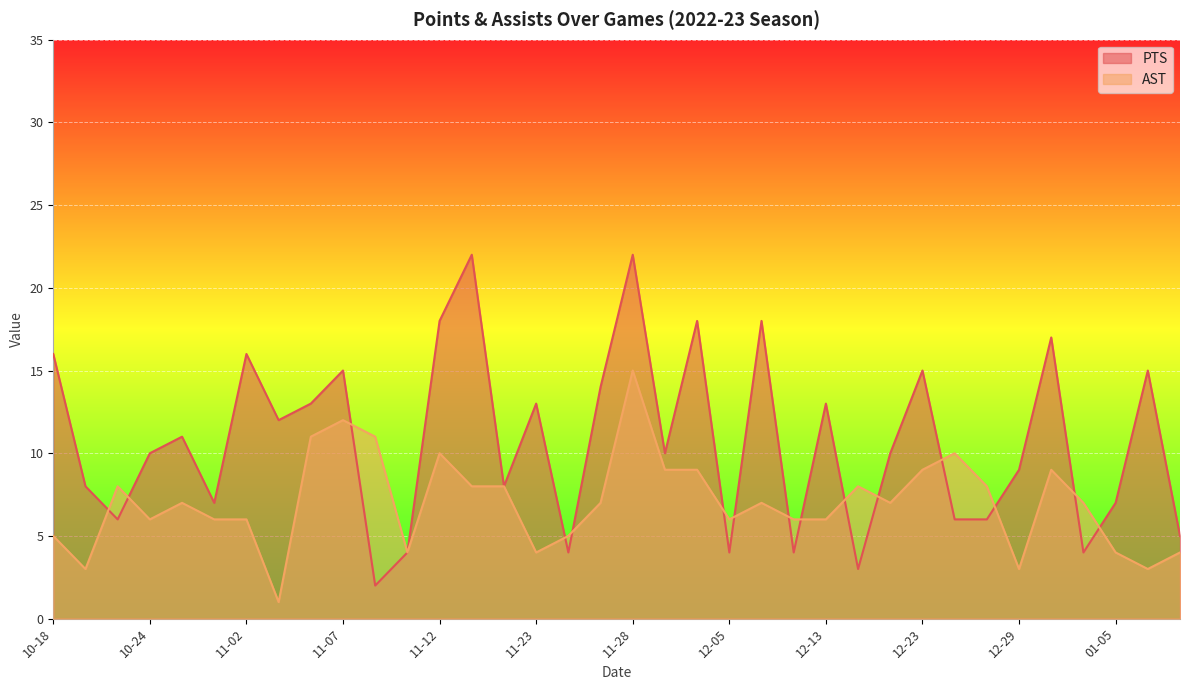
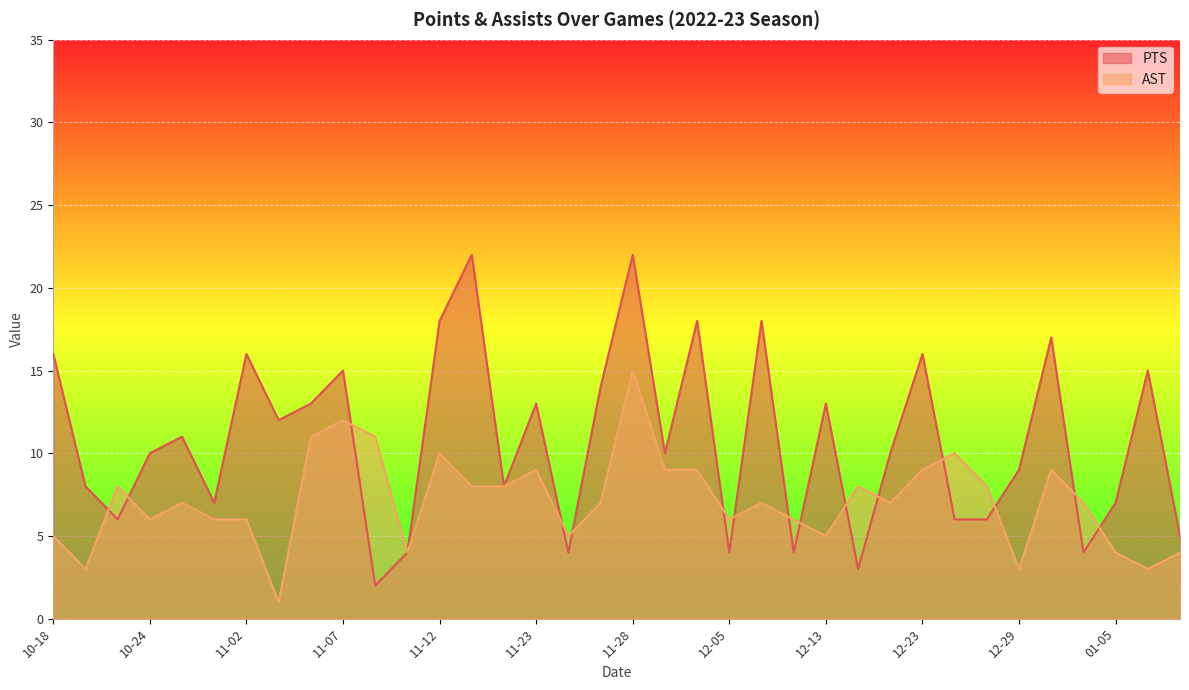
  {
    "PTS": {
      "10-18": 16,
      "10-24": 10,
      "11-02": 16,
      "11-07": 15,
      "11-12": 18,
      "11-23": 13,
      "11-28": 22,
      "12-05": 4,
      "12-13": 13,
-     "12-23": 15,
+     "12-23": 16,
      "12-29": 9,
      "01-05": 7
    },
    "AST": {
      "10-18": 5,
      "10-24": 6,
      "11-02": 6,
      "11-07": 12,
      "11-12": 10,
-     "11-23": 4,
+     "11-23": 9,
      "11-28": 15,
      "12-05": 6,
-     "12-13": 6,
+     "12-13": 5,
      "12-23": 9,
      "12-29": 3,
      "01-05": 4
    }
  }
